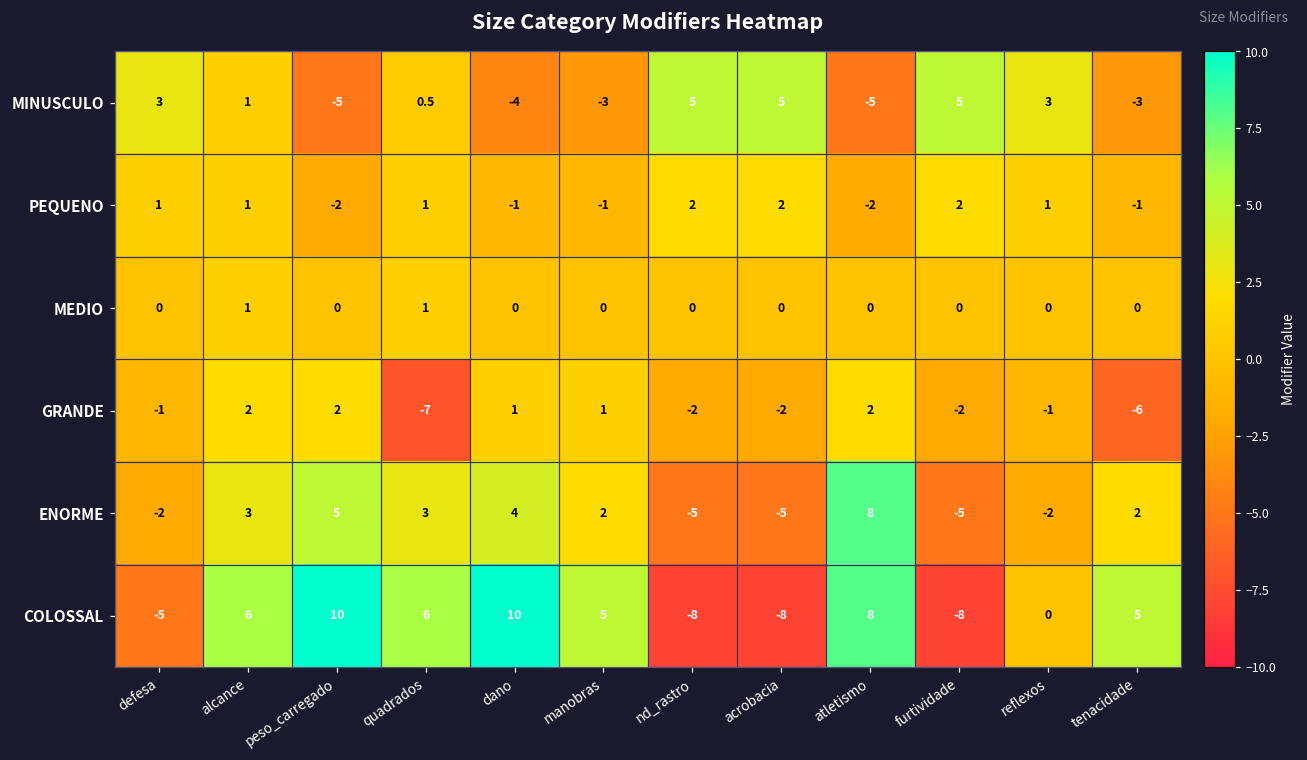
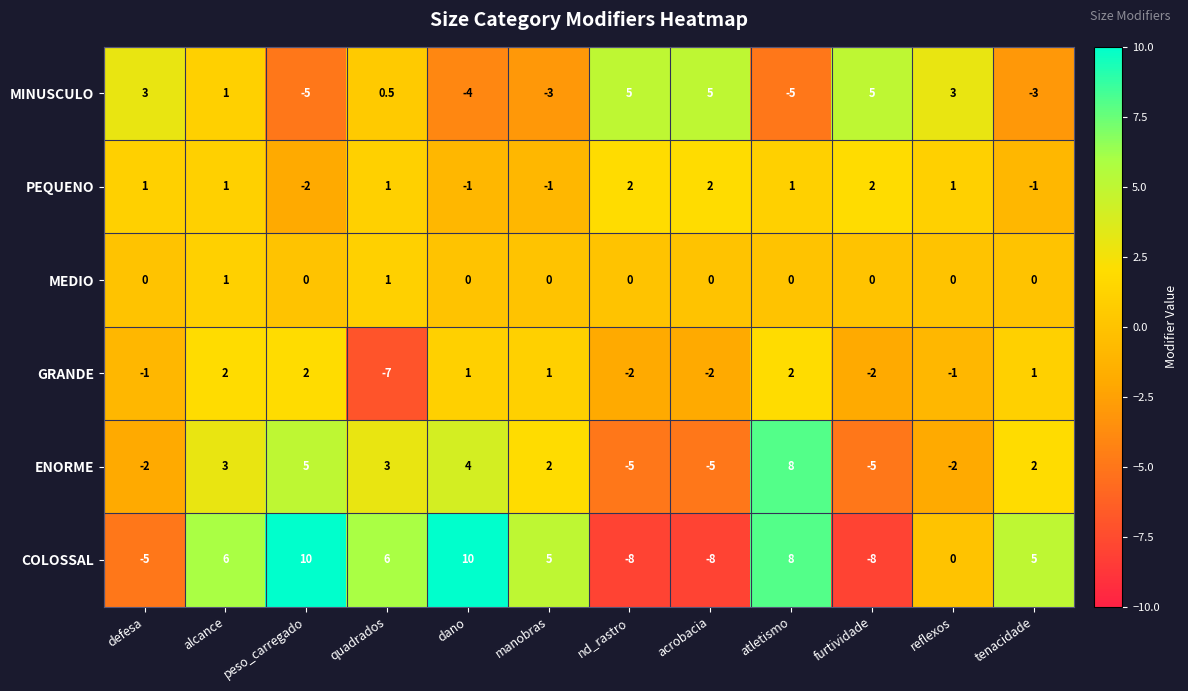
  {
    "MINUSCULO": {
      "defesa": 3,
      "alcance": 1,
      "peso_carregado": -5,
      "quadrados": 0.5,
      "dano": -4,
      "manobras": -3,
      "nd_rastro": 5,
      "acrobacia": 5,
      "atletismo": -5,
      "furtividade": 5,
      "reflexos": 3,
      "tenacidade": -3
    },
    "PEQUENO": {
      "defesa": 1,
      "alcance": 1,
      "peso_carregado": -2,
      "quadrados": 1,
      "dano": -1,
      "manobras": -1,
      "nd_rastro": 2,
      "acrobacia": 2,
-     "atletismo": -2,
+     "atletismo": 1,
      "furtividade": 2,
      "reflexos": 1,
      "tenacidade": -1
    },
    "MEDIO": {
      "defesa": 0,
      "alcance": 1,
      "peso_carregado": 0,
      "quadrados": 1,
      "dano": 0,
      "manobras": 0,
      "nd_rastro": 0,
      "acrobacia": 0,
      "atletismo": 0,
      "furtividade": 0,
      "reflexos": 0,
      "tenacidade": 0
    },
    "GRANDE": {
      "defesa": -1,
      "alcance": 2,
      "peso_carregado": 2,
      "quadrados": -7,
      "dano": 1,
      "manobras": 1,
      "nd_rastro": -2,
      "acrobacia": -2,
      "atletismo": 2,
      "furtividade": -2,
      "reflexos": -1,
-     "tenacidade": -6
+     "tenacidade": 1
    },
    "ENORME": {
      "defesa": -2,
      "alcance": 3,
      "peso_carregado": 5,
      "quadrados": 3,
      "dano": 4,
      "manobras": 2,
      "nd_rastro": -5,
      "acrobacia": -5,
      "atletismo": 8,
      "furtividade": -5,
      "reflexos": -2,
      "tenacidade": 2
    },
    "COLOSSAL": {
      "defesa": -5,
      "alcance": 6,
      "peso_carregado": 10,
      "quadrados": 6,
      "dano": 10,
      "manobras": 5,
      "nd_rastro": -8,
      "acrobacia": -8,
      "atletismo": 8,
      "furtividade": -8,
      "reflexos": 0,
      "tenacidade": 5
    }
  }
